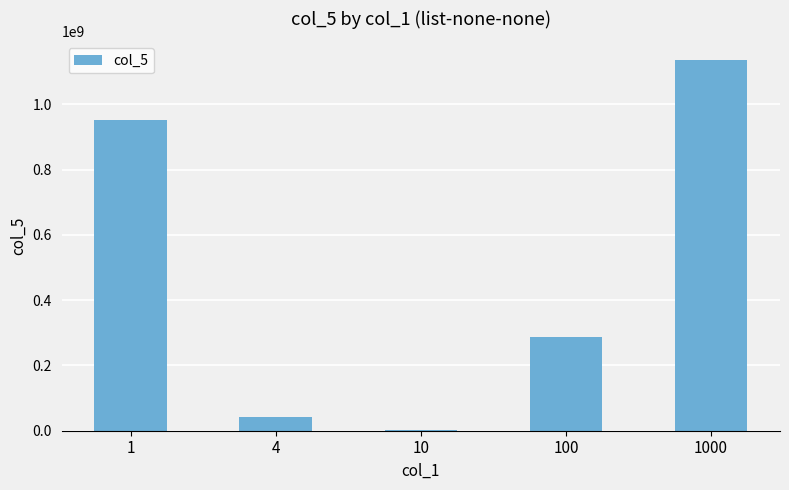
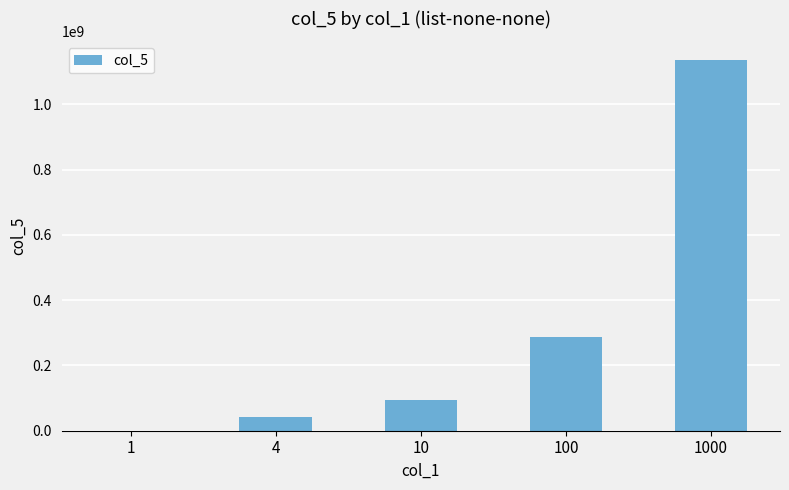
  {
-   "1": 950000000,
+   "1": 0,
    "4": 40000000,
-   "10": 0,
+   "10": 90000000,
    "100": 290000000,
    "1000": 1140000000
  }
